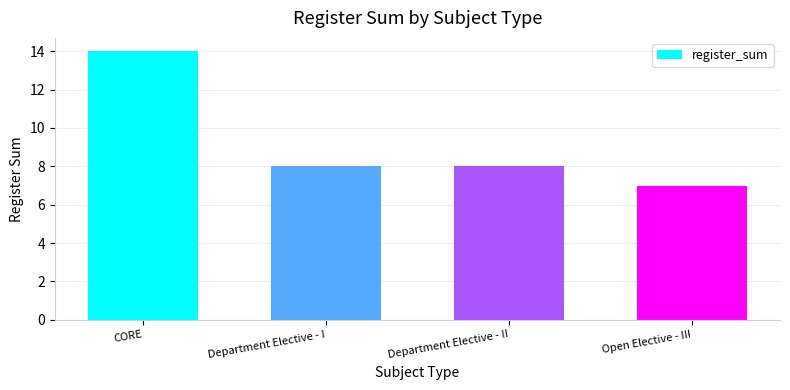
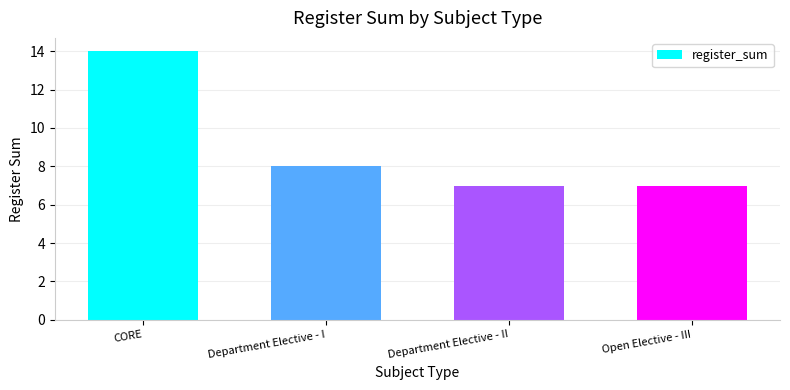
  {
    "CORE": 14,
    "Department Elective - I": 8,
-   "Department Elective - II": 8,
+   "Department Elective - II": 7,
    "Open Elective - III": 7
  }
